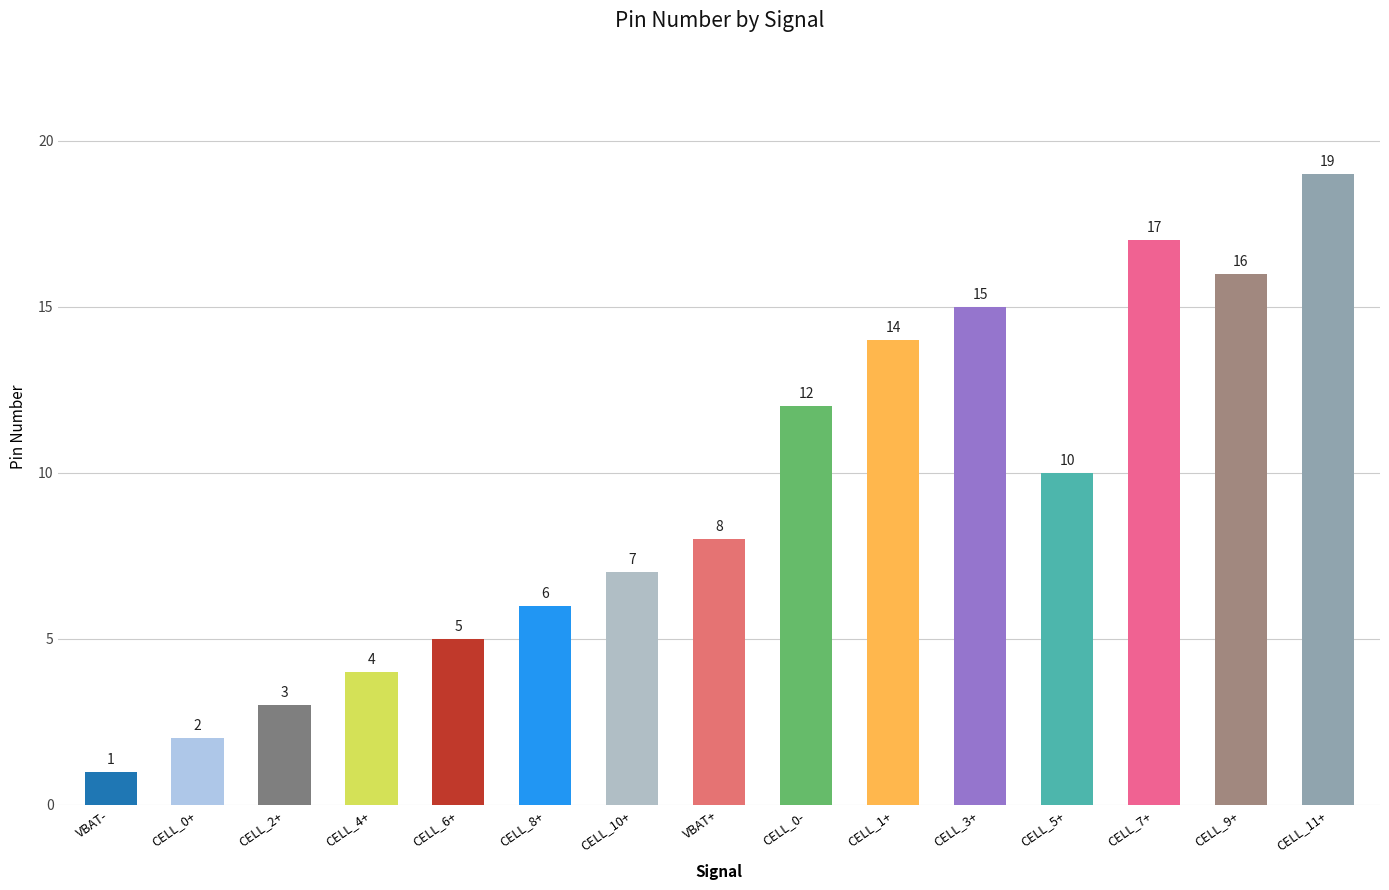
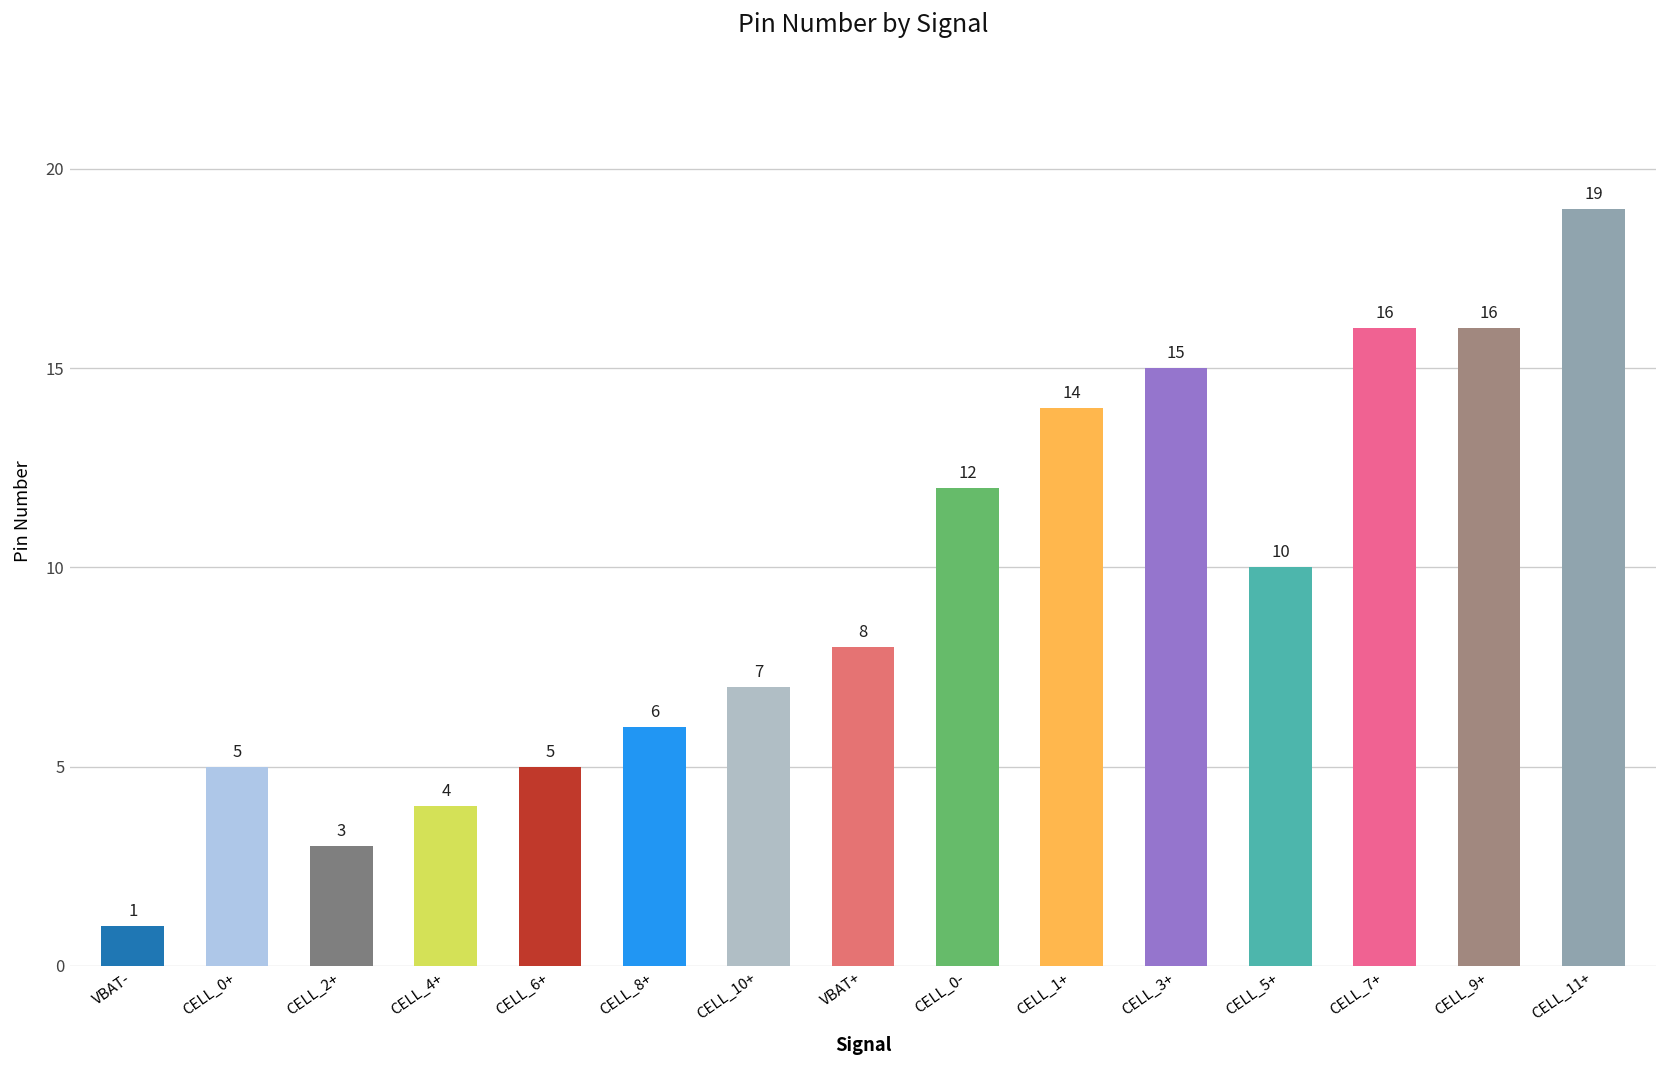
  {
    "VBAT-": 1,
-   "CELL_0+": 2,
+   "CELL_0+": 5,
    "CELL_2+": 3,
    "CELL_4+": 4,
    "CELL_6+": 5,
    "CELL_8+": 6,
    "CELL_10+": 7,
    "VBAT+": 8,
    "CELL_0-": 12,
    "CELL_1+": 14,
    "CELL_3+": 15,
    "CELL_5+": 10,
-   "CELL_7+": 17,
+   "CELL_7+": 16,
    "CELL_9+": 16,
    "CELL_11+": 19
  }
